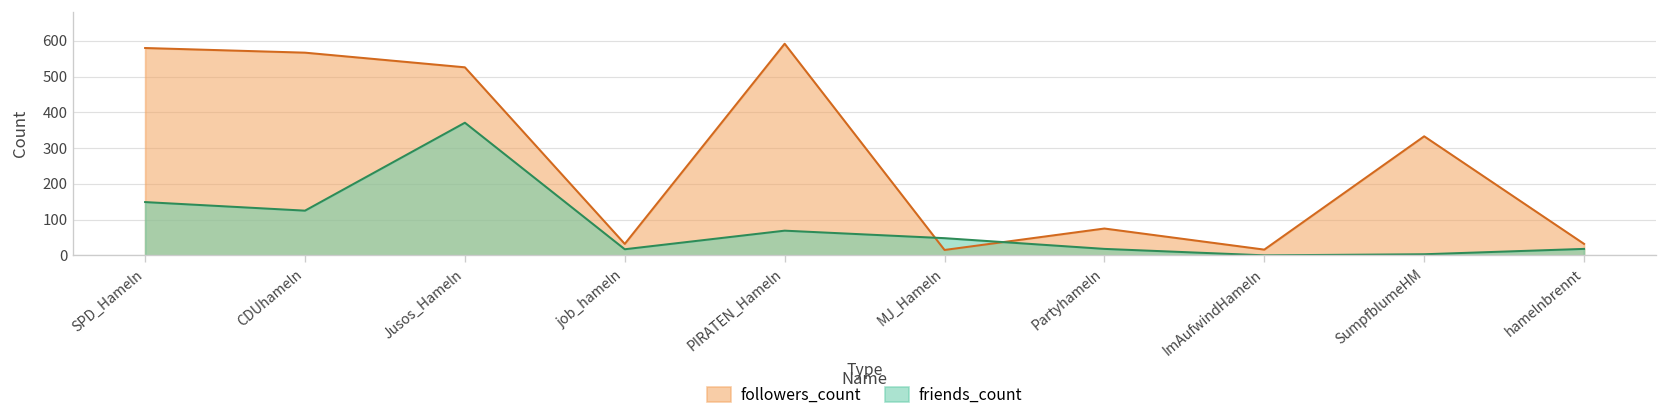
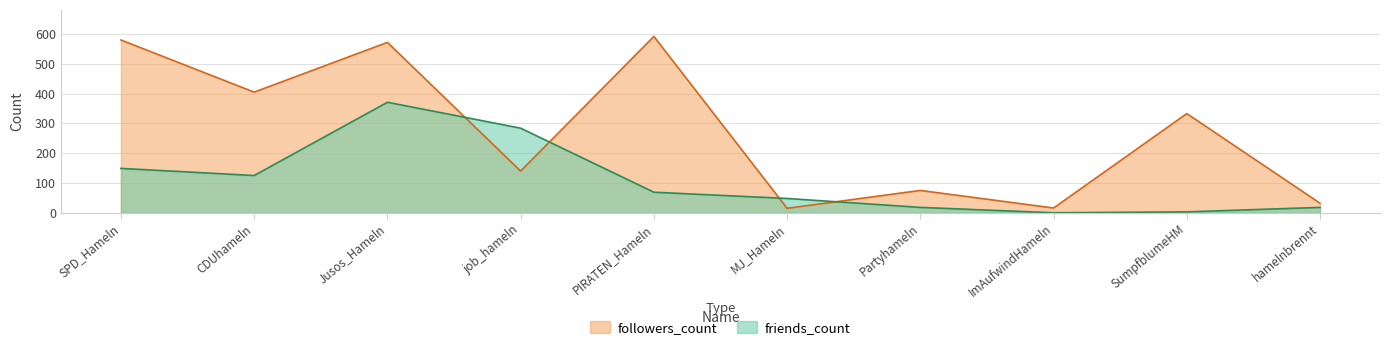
  {
    "followers_count": {
      "SPD_Hameln": 580,
-     "CDUhameln": 570,
-     "Jusos_Hameln": 530,
-     "job_hameln": 30,
+     "CDUhameln": 410,
+     "Jusos_Hameln": 570,
+     "job_hameln": 140,
      "PIRATEN_Hameln": 590,
      "MJ_Hameln": 20,
      "Partyhameln": 80,
      "ImAufwindHameln": 20,
      "SumpfblumeHM": 330,
      "hamelnbrennt": 30
    },
    "friends_count": {
      "SPD_Hameln": 150,
      "CDUhameln": 130,
      "Jusos_Hameln": 370,
-     "job_hameln": 20,
+     "job_hameln": 280,
      "PIRATEN_Hameln": 70,
      "MJ_Hameln": 50,
      "Partyhameln": 20,
      "ImAufwindHameln": 0,
      "SumpfblumeHM": 0,
      "hamelnbrennt": 20
    }
  }
